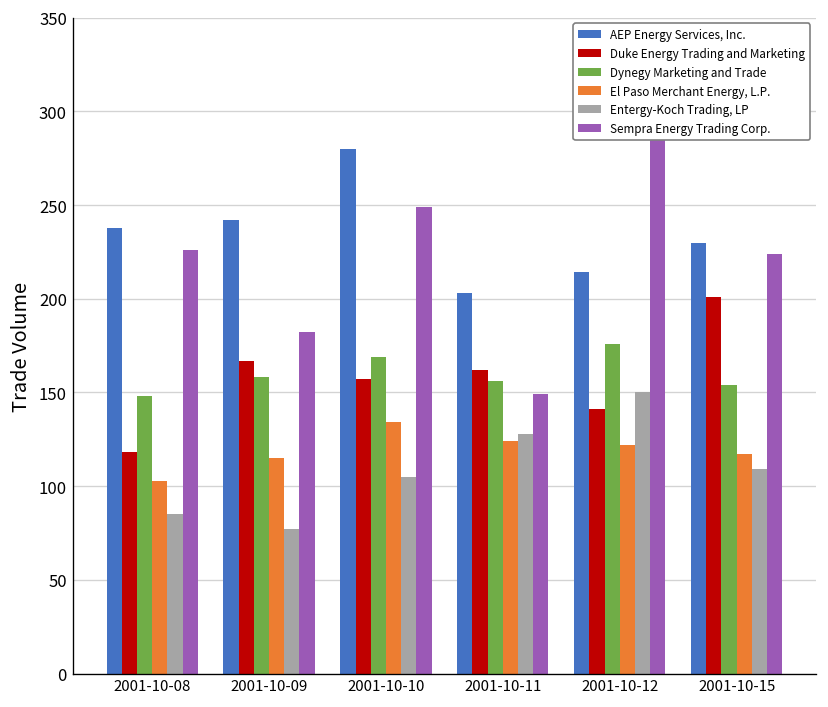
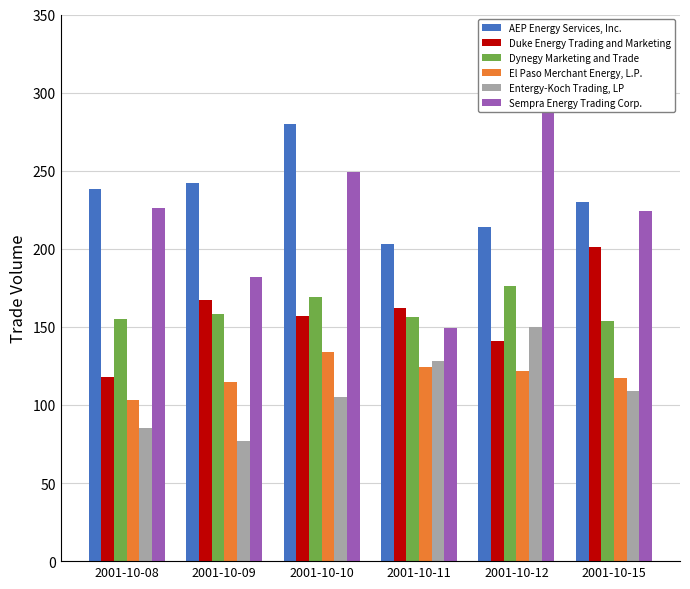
  {
    "AEP Energy Services, Inc.": {
      "2001-10-08": 238,
      "2001-10-09": 242,
      "2001-10-10": 280,
      "2001-10-11": 203,
      "2001-10-12": 214,
      "2001-10-15": 230
    },
    "Duke Energy Trading and Marketing": {
      "2001-10-08": 118,
      "2001-10-09": 167,
      "2001-10-10": 157,
      "2001-10-11": 162,
      "2001-10-12": 141,
      "2001-10-15": 201
    },
    "Dynegy Marketing and Trade": {
-     "2001-10-08": 148,
+     "2001-10-08": 155,
      "2001-10-09": 158,
      "2001-10-10": 169,
      "2001-10-11": 156,
      "2001-10-12": 176,
      "2001-10-15": 154
    },
    "El Paso Merchant Energy, L.P.": {
      "2001-10-08": 103,
      "2001-10-09": 115,
      "2001-10-10": 134,
      "2001-10-11": 124,
      "2001-10-12": 122,
      "2001-10-15": 117
    },
    "Entergy-Koch Trading, LP": {
      "2001-10-08": 85,
      "2001-10-09": 77,
      "2001-10-10": 105,
      "2001-10-11": 128,
      "2001-10-12": 150,
      "2001-10-15": 109
    },
    "Sempra Energy Trading Corp.": {
      "2001-10-08": 226,
      "2001-10-09": 182,
      "2001-10-10": 249,
      "2001-10-11": 149,
      "2001-10-15": 224
    }
  }
